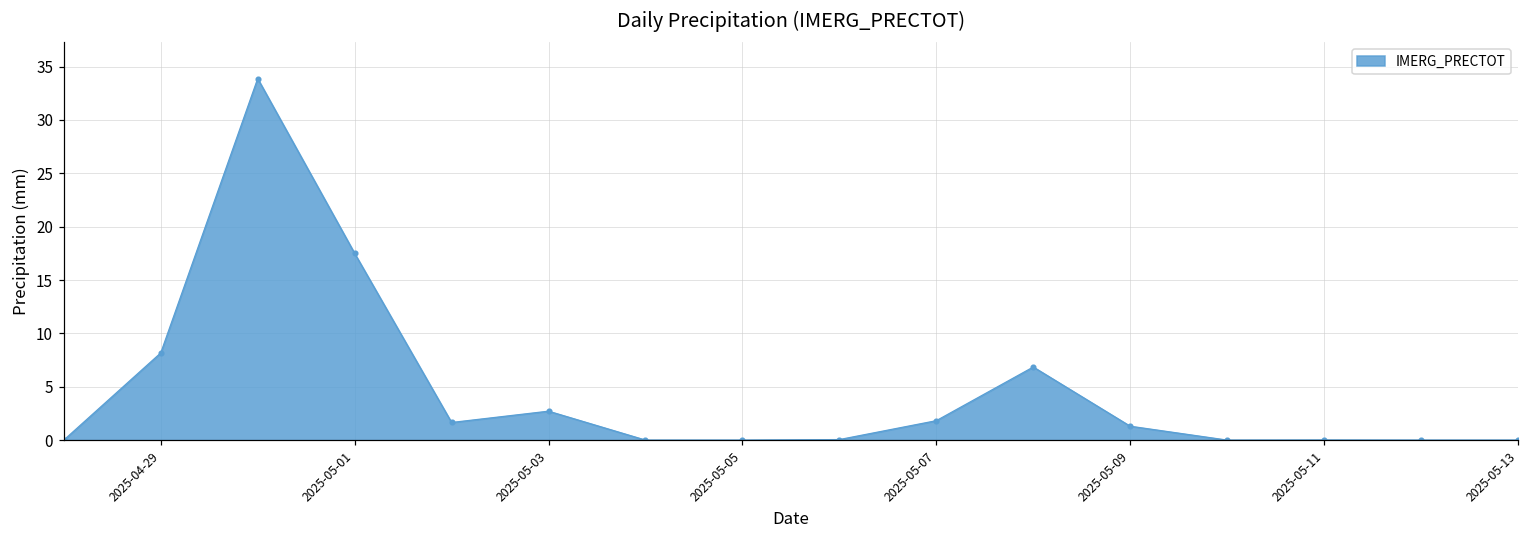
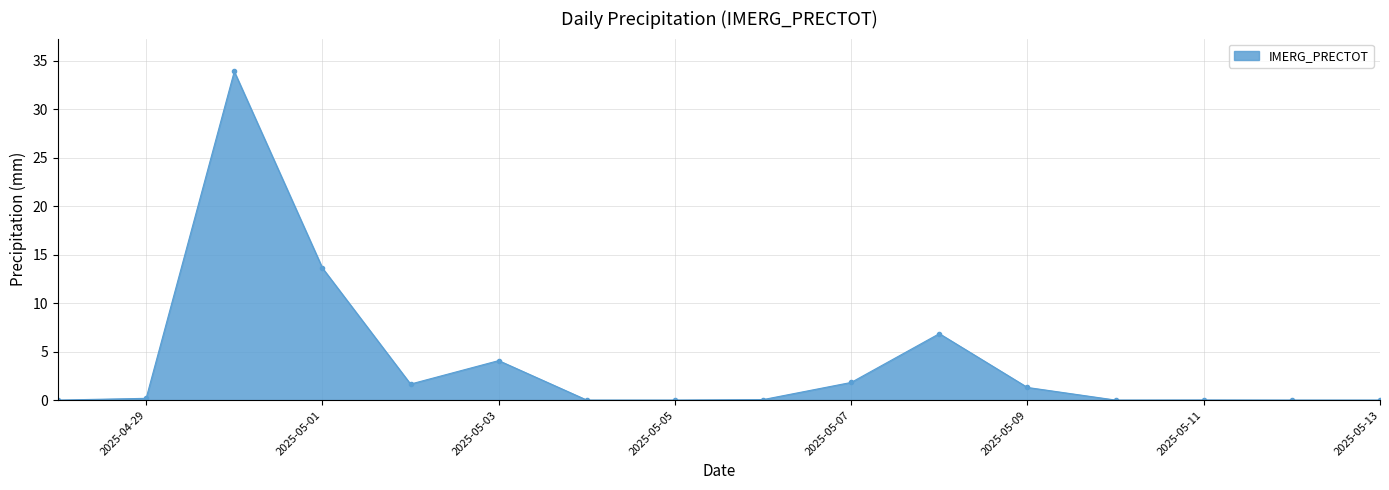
  {
-   "2025-04-29": 8,
-   "2025-05-01": 18,
-   "2025-05-03": 3,
+   "2025-04-29": 0,
+   "2025-05-01": 14,
+   "2025-05-03": 4,
    "2025-05-05": 0,
    "2025-05-07": 2,
    "2025-05-09": 1,
    "2025-05-11": 0,
    "2025-05-13": 0
  }
